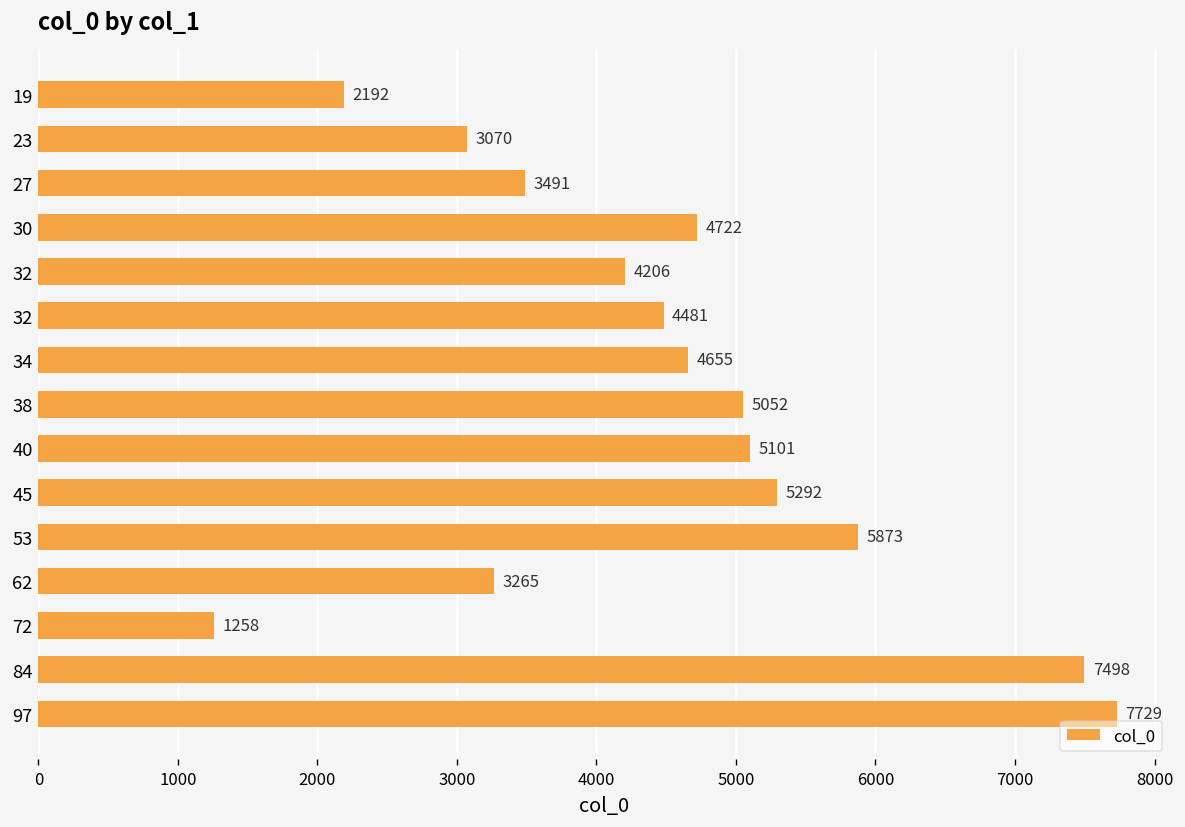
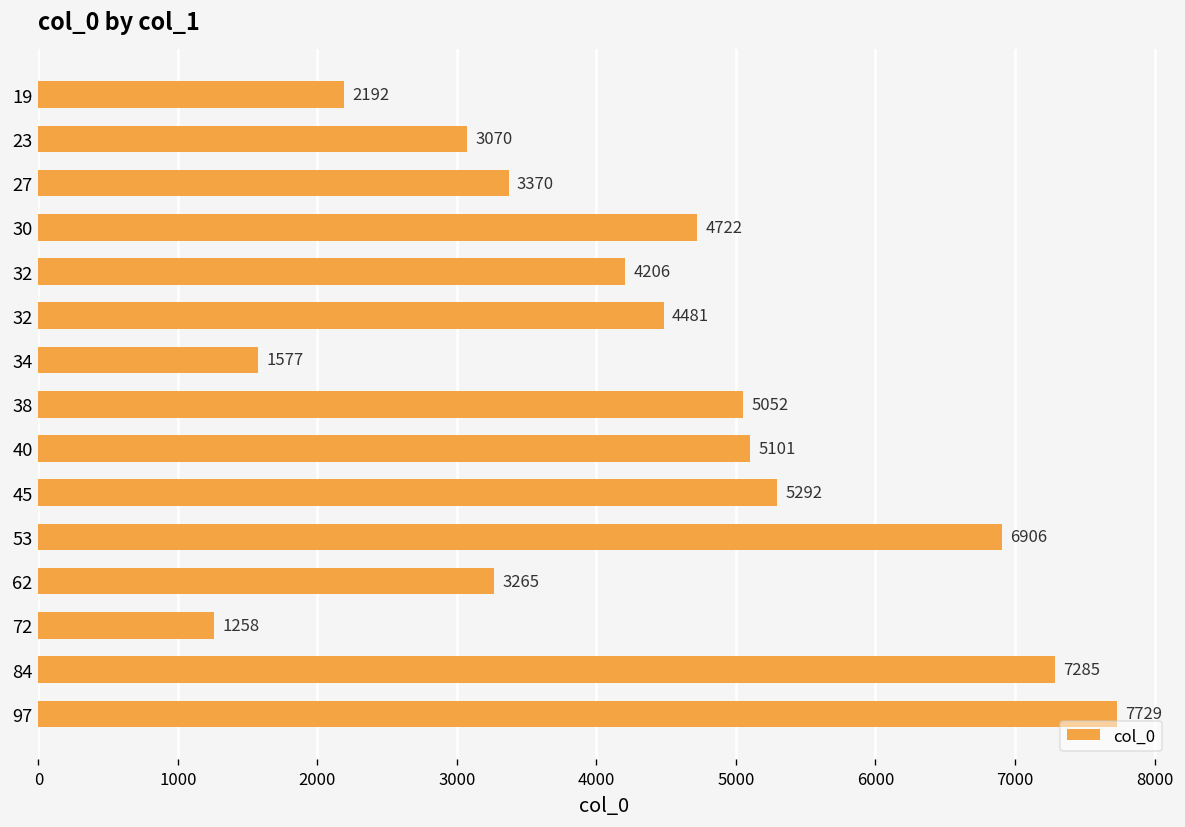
  {
    "19": 2192,
    "23": 3070,
-   "27": 3491,
+   "27": 3370,
    "30": 4722,
-   "34": 4655,
+   "34": 1577,
    "38": 5052,
    "40": 5101,
    "45": 5292,
-   "53": 5873,
+   "53": 6906,
    "62": 3265,
    "72": 1258,
-   "84": 7498
+   "84": 7285
  }
